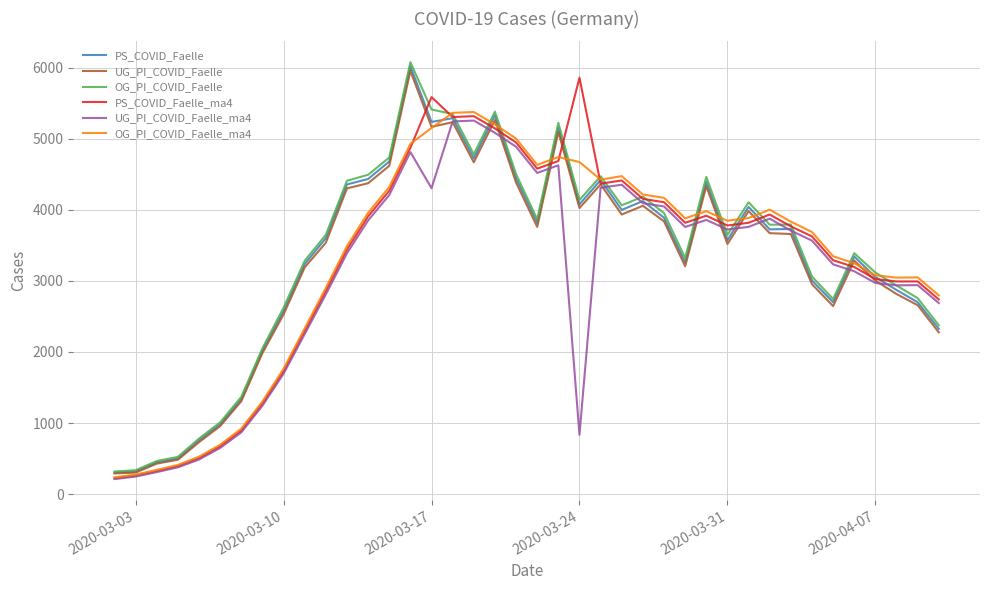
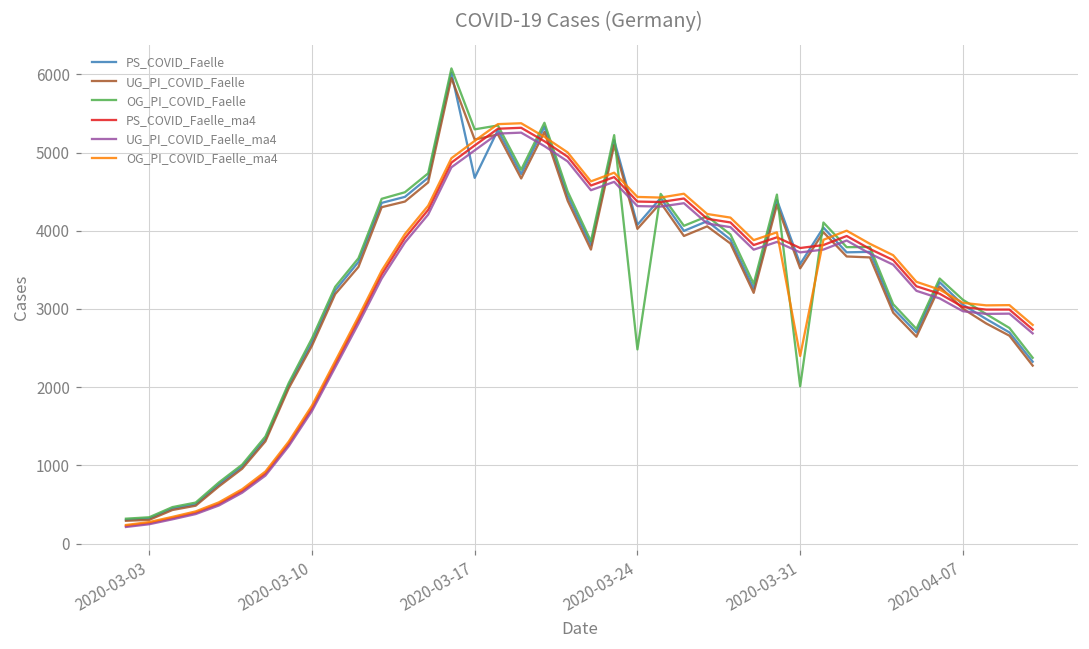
  {
    "PS_COVID_Faelle": {
      "2020-03-10": 2600,
-     "2020-03-17": 5200,
+     "2020-03-17": 4700,
      "2020-03-24": 4100,
      "2020-03-31": 3600
    },
    "UG_PI_COVID_Faelle": {
      "2020-03-10": 2500,
      "2020-03-24": 4000,
      "2020-03-31": 3500
    },
    "OG_PI_COVID_Faelle": {
      "2020-03-10": 2600,
-     "2020-03-17": 5400,
-     "2020-03-24": 4100,
-     "2020-03-31": 3600,
+     "2020-03-17": 5300,
+     "2020-03-24": 2500,
+     "2020-03-31": 2000,
      "2020-04-07": 3100
    },
    "PS_COVID_Faelle_ma4": {
-     "2020-03-17": 5600,
-     "2020-03-24": 5900,
+     "2020-03-17": 5100,
+     "2020-03-24": 4400,
      "2020-03-31": 3800
    },
    "UG_PI_COVID_Faelle_ma4": {
-     "2020-03-17": 4300,
-     "2020-03-24": 800,
+     "2020-03-17": 5000,
+     "2020-03-24": 4300,
      "2020-03-31": 3700
    },
    "OG_PI_COVID_Faelle_ma4": {
-     "2020-03-24": 4700,
-     "2020-03-31": 3800
+     "2020-03-24": 4400,
+     "2020-03-31": 2400
    }
  }
